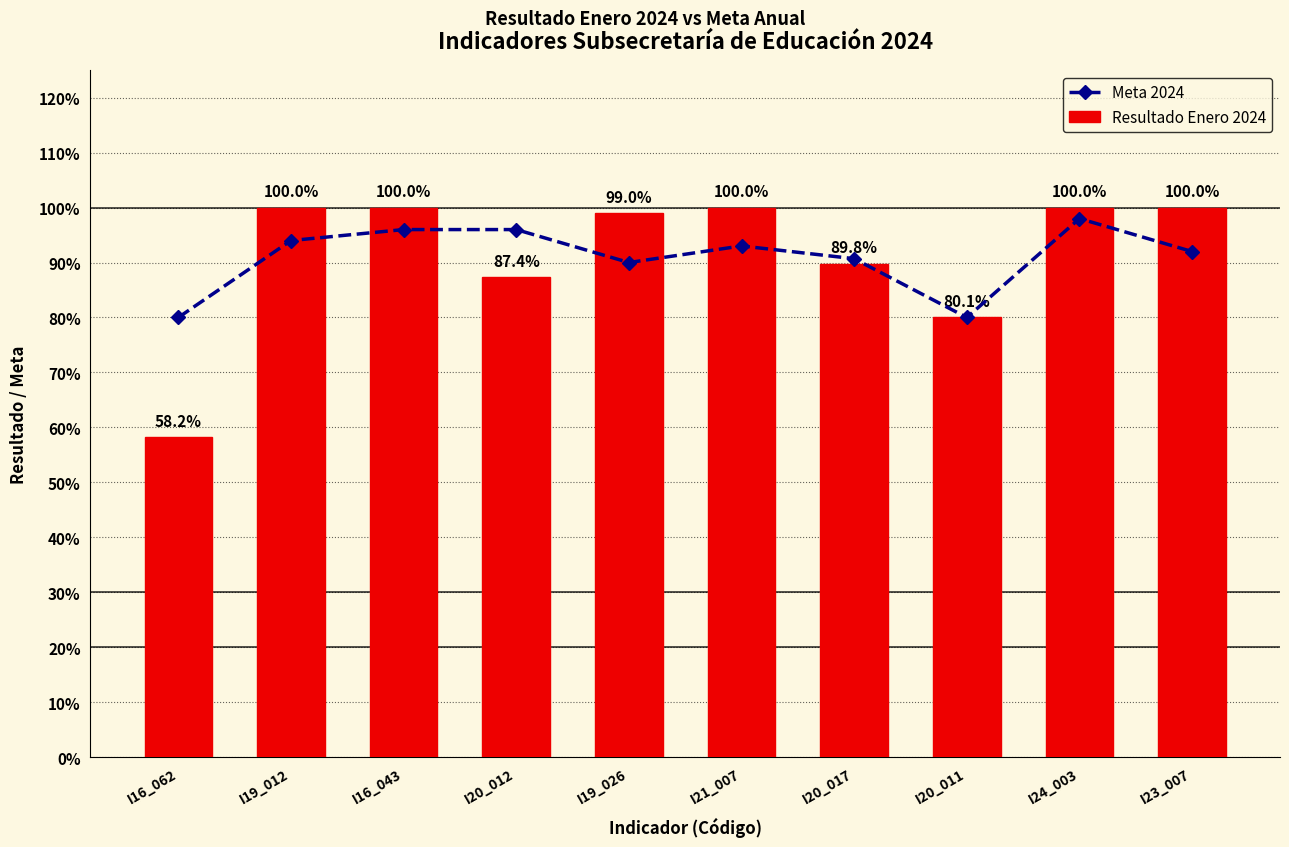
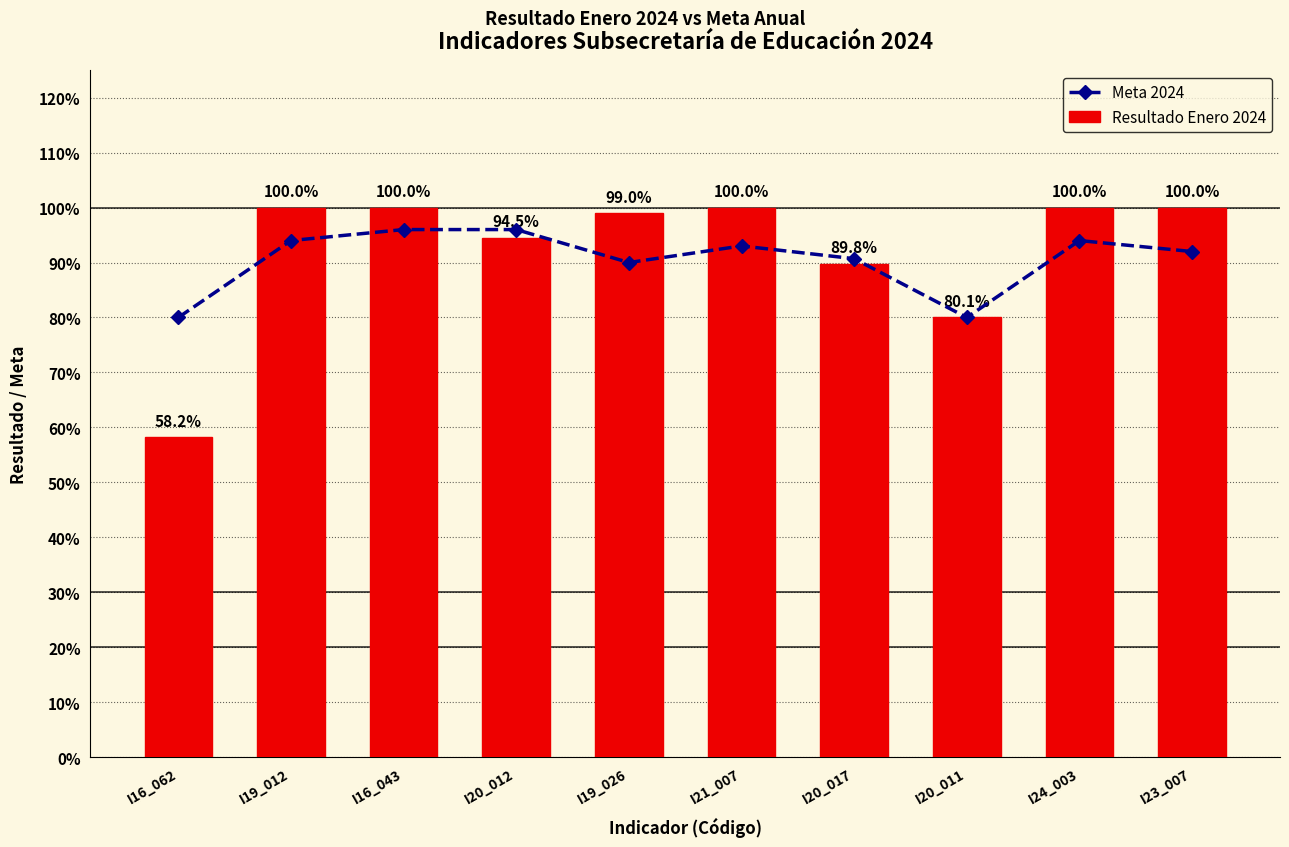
  {
    "Meta 2024": {
      "I16_062": "80%",
      "I19_012": "94%",
      "I16_043": "96%",
      "I19_026": "90%",
      "I21_007": "93%",
-     "I24_003": "98%",
+     "I24_003": "94%",
      "I23_007": "92%"
    },
    "Resultado Enero 2024": {
      "I16_062": "58.2%",
      "I19_012": "100.0%",
      "I16_043": "100.0%",
-     "I20_012": "87.4%",
+     "I20_012": "94.5%",
      "I19_026": "99.0%",
      "I21_007": "100.0%",
      "I20_017": "89.8%",
      "I20_011": "80.1%",
      "I24_003": "100.0%",
      "I23_007": "100.0%"
    }
  }
